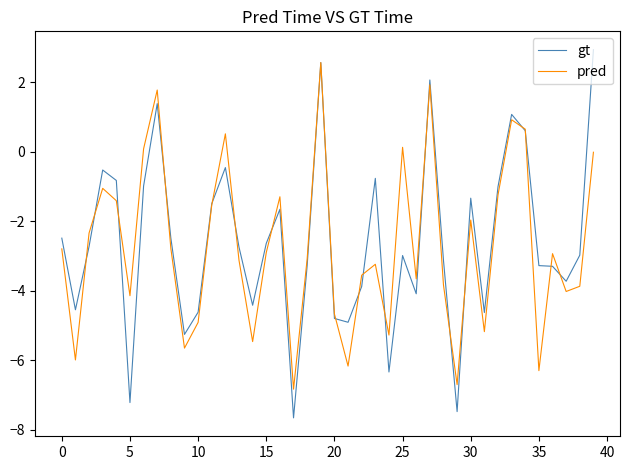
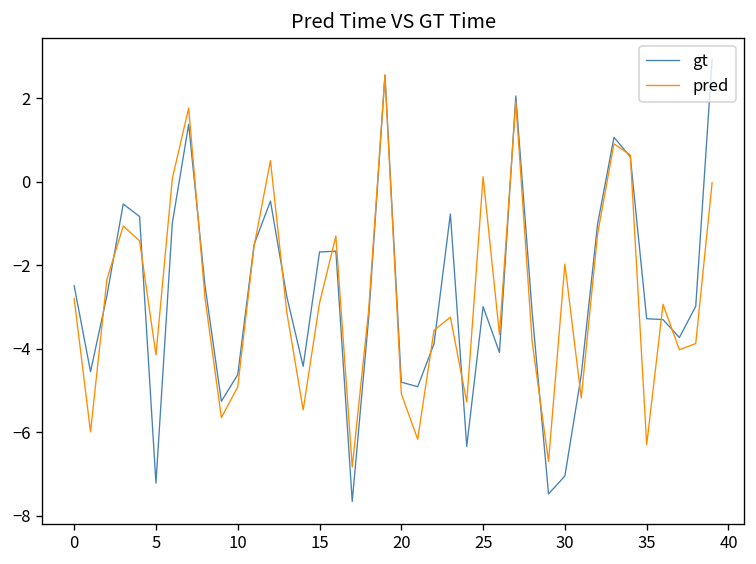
  {
    "gt": {
      "0": -2.5,
      "5": -7.2,
      "10": -4.6,
-     "15": -2.6,
+     "15": -1.7,
      "20": -4.8,
      "25": -3.0,
-     "30": -1.3,
+     "30": -7.1,
      "35": -3.3
    },
    "pred": {
      "0": -2.8,
      "5": -4.1,
      "10": -4.9,
      "15": -2.9,
-     "20": -4.7,
+     "20": -5.1,
      "25": 0.1,
      "30": -2.0,
      "35": -6.3
    }
  }
